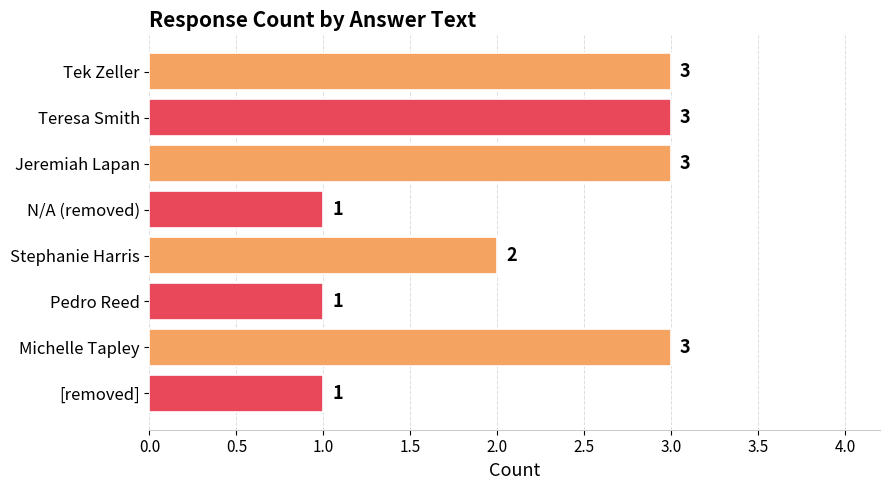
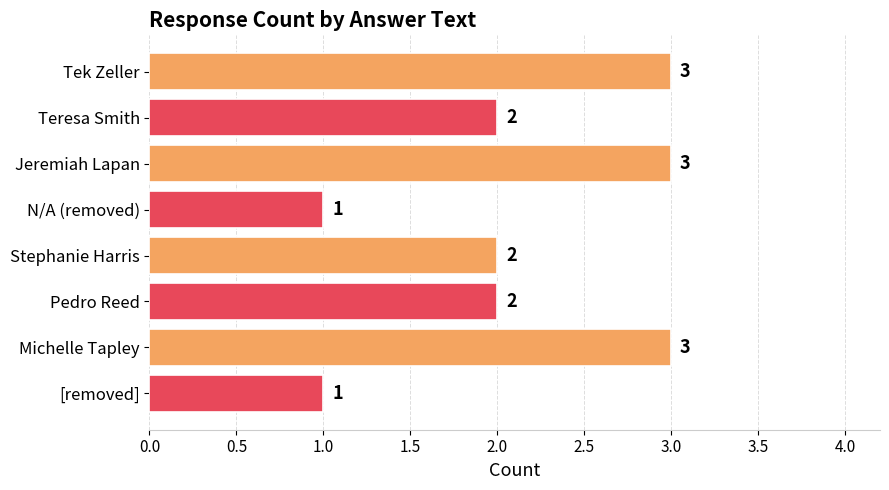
  {
    "Tek Zeller": 3,
-   "Teresa Smith": 3,
+   "Teresa Smith": 2,
    "Jeremiah Lapan": 3,
    "N/A (removed)": 1,
    "Stephanie Harris": 2,
-   "Pedro Reed": 1,
+   "Pedro Reed": 2,
    "Michelle Tapley": 3,
    "[removed]": 1
  }
